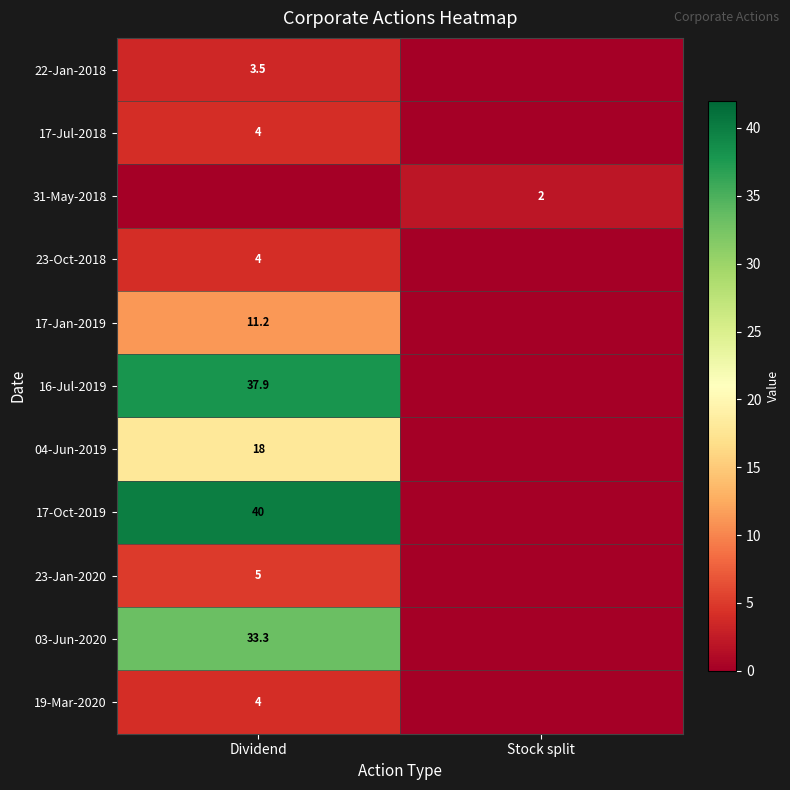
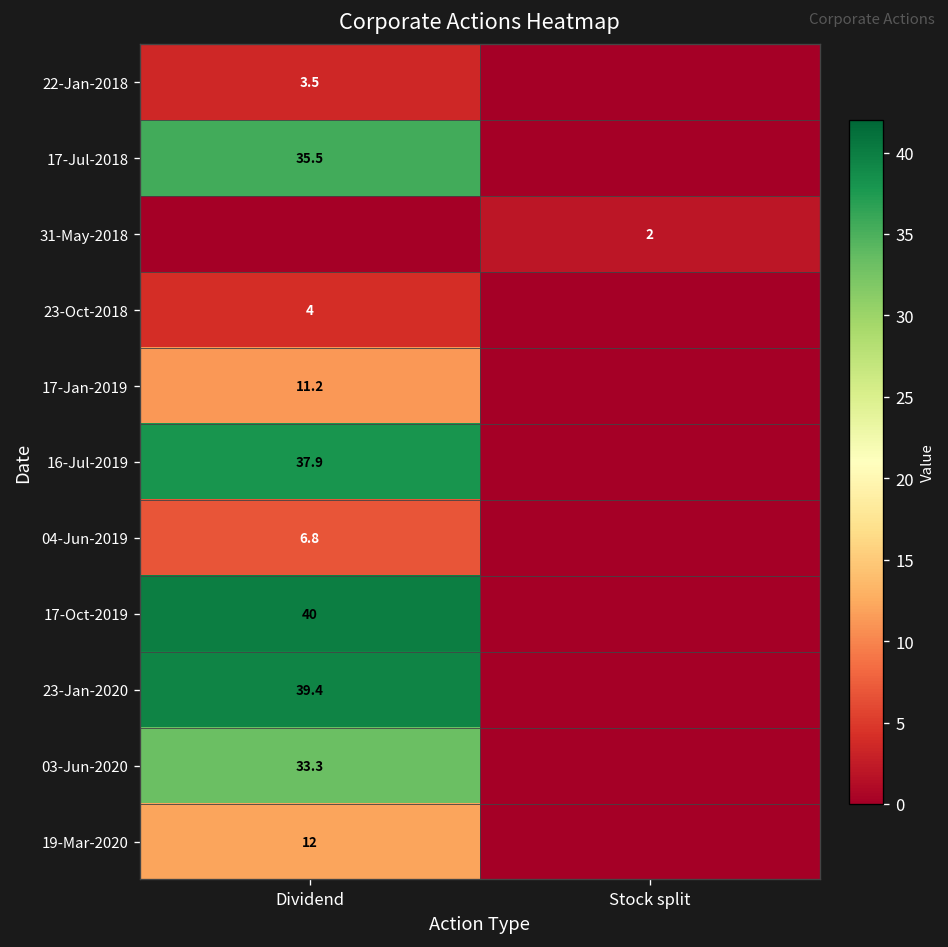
  {
    "22-Jan-2018": {
      "Dividend": 3.5
    },
    "17-Jul-2018": {
-     "Dividend": 4
+     "Dividend": 35.5
    },
    "31-May-2018": {
      "Stock split": 2
    },
    "23-Oct-2018": {
      "Dividend": 4
    },
    "17-Jan-2019": {
      "Dividend": 11.2
    },
    "16-Jul-2019": {
      "Dividend": 37.9
    },
    "04-Jun-2019": {
-     "Dividend": 18
+     "Dividend": 6.8
    },
    "17-Oct-2019": {
      "Dividend": 40
    },
    "23-Jan-2020": {
-     "Dividend": 5
+     "Dividend": 39.4
    },
    "03-Jun-2020": {
      "Dividend": 33.3
    },
    "19-Mar-2020": {
-     "Dividend": 4
+     "Dividend": 12
    }
  }
